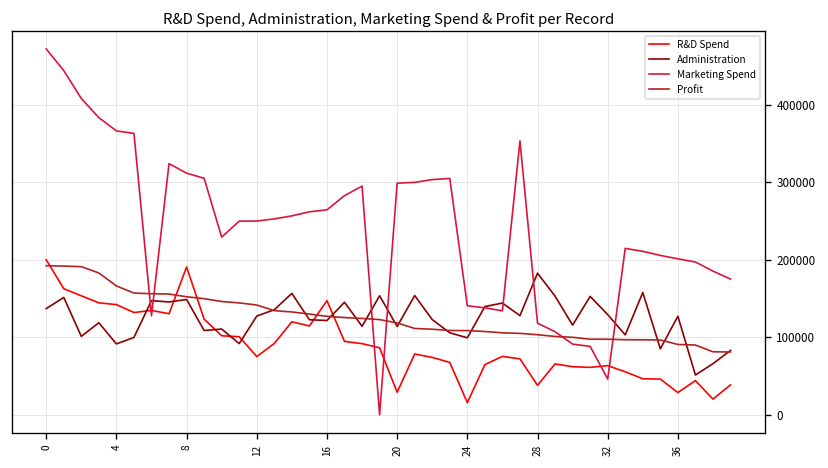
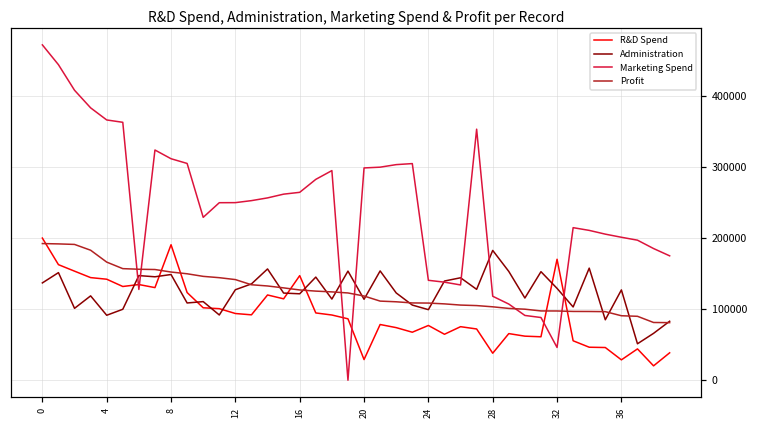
  {
    "R&D Spend": {
      "0": 200000,
      "4": 140000,
      "8": 190000,
-     "12": 80000,
+     "12": 90000,
      "16": 150000,
      "20": 30000,
-     "24": 20000,
+     "24": 80000,
      "28": 40000,
-     "32": 60000,
+     "32": 170000,
      "36": 30000
    },
    "Administration": {
      "0": 140000,
      "4": 90000,
      "12": 130000,
      "16": 120000,
      "20": 110000,
      "24": 100000,
      "28": 180000,
      "32": 130000,
      "36": 130000
    }
  }
